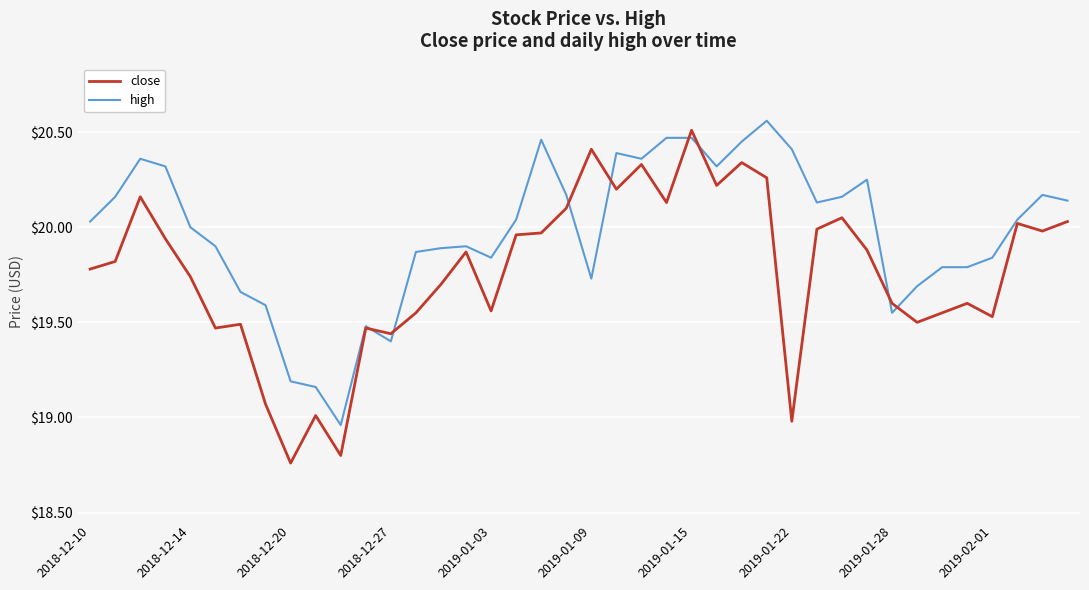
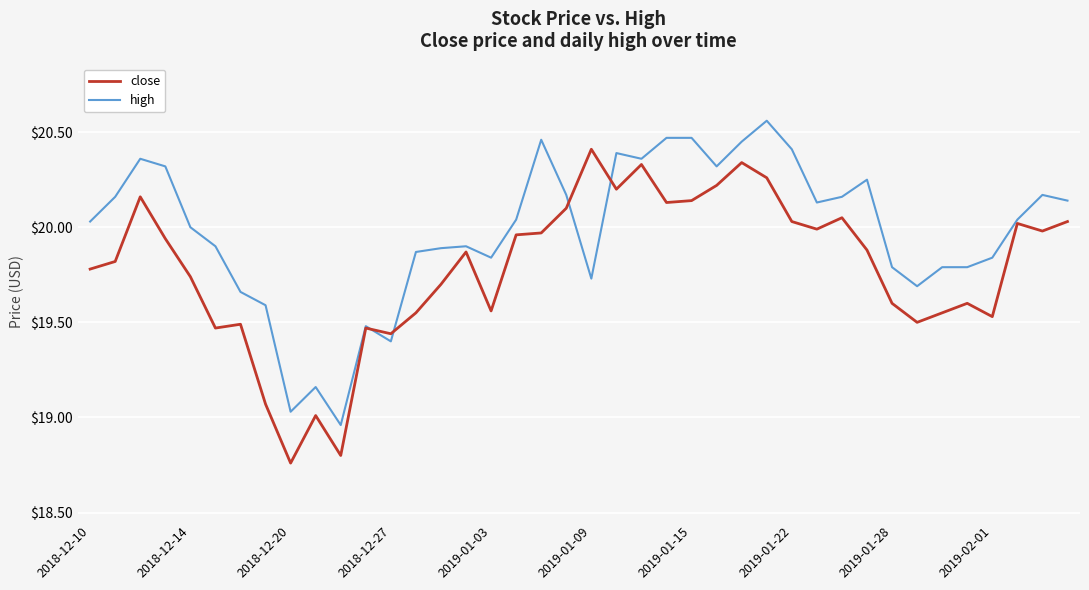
  {
    "close": {
      "2018-12-10": "$19.78",
      "2018-12-14": "$19.74",
      "2018-12-20": "$18.76",
      "2018-12-27": "$19.44",
      "2019-01-03": "$19.56",
      "2019-01-09": "$20.41",
-     "2019-01-15": "$20.51",
-     "2019-01-22": "$18.98",
+     "2019-01-15": "$20.14",
+     "2019-01-22": "$20.03",
      "2019-01-28": "$19.60",
      "2019-02-01": "$19.53"
    },
    "high": {
      "2018-12-10": "$20.03",
      "2018-12-14": "$20.00",
-     "2018-12-20": "$19.19",
+     "2018-12-20": "$19.03",
      "2018-12-27": "$19.40",
      "2019-01-03": "$19.84",
      "2019-01-09": "$19.73",
      "2019-01-15": "$20.47",
      "2019-01-22": "$20.41",
-     "2019-01-28": "$19.55",
+     "2019-01-28": "$19.79",
      "2019-02-01": "$19.84"
    }
  }
